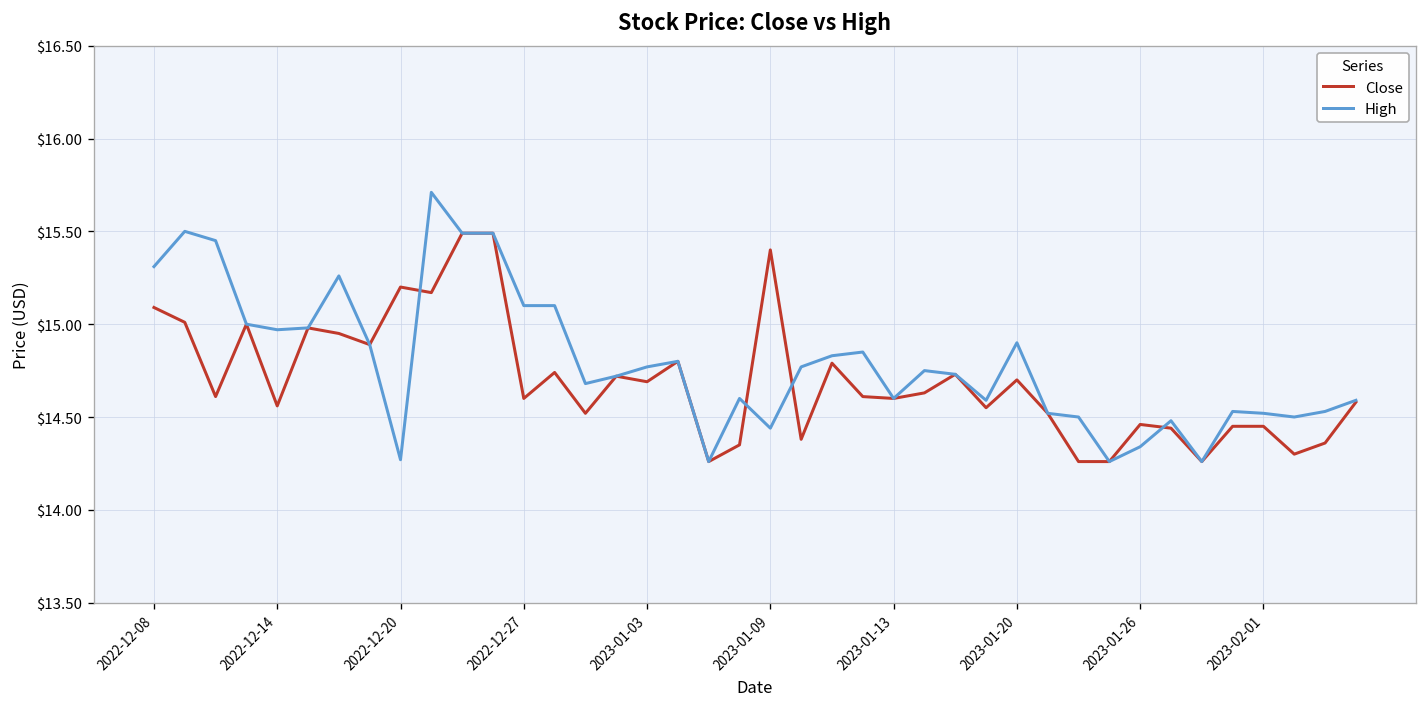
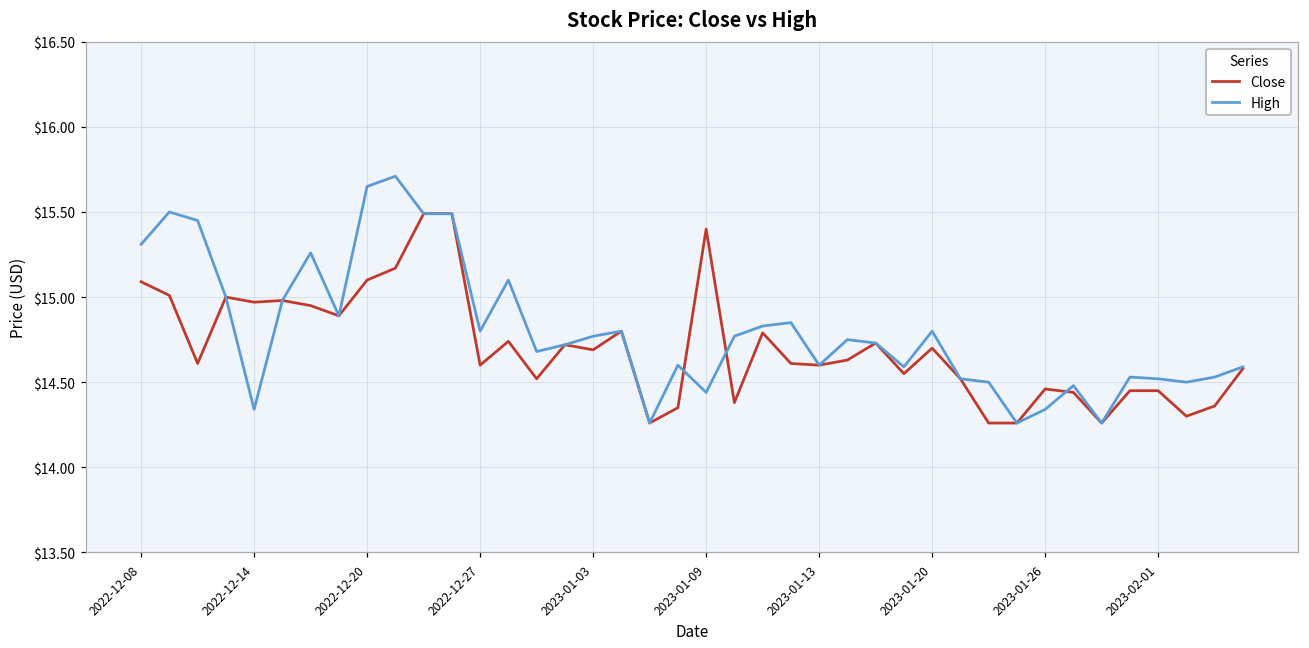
  {
    "Close": {
      "2022-12-08": "$15.09",
-     "2022-12-14": "$14.56",
-     "2022-12-20": "$15.2",
+     "2022-12-14": "$14.97",
+     "2022-12-20": "$15.1",
      "2022-12-27": "$14.60",
      "2023-01-03": "$14.69",
      "2023-01-09": "$15.40",
      "2023-01-20": "$14.70",
      "2023-01-26": "$14.46",
      "2023-02-01": "$14.45"
    },
    "High": {
      "2022-12-08": "$15.31",
-     "2022-12-14": "$14.97",
-     "2022-12-20": "$14.27",
-     "2022-12-27": "$15.1",
+     "2022-12-14": "$14.34",
+     "2022-12-20": "$15.65",
+     "2022-12-27": "$14.8",
      "2023-01-03": "$14.77",
      "2023-01-09": "$14.44",
-     "2023-01-20": "$14.9",
+     "2023-01-20": "$14.8",
      "2023-01-26": "$14.34",
      "2023-02-01": "$14.52"
    }
  }
